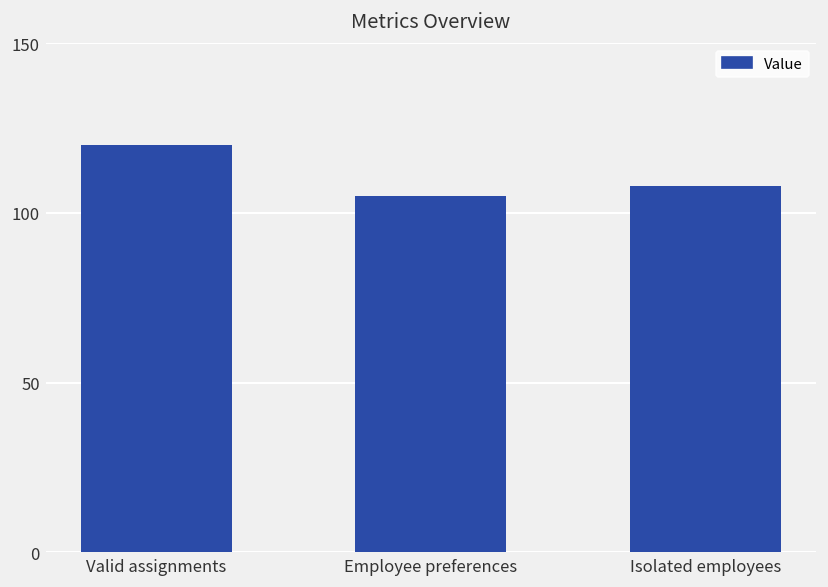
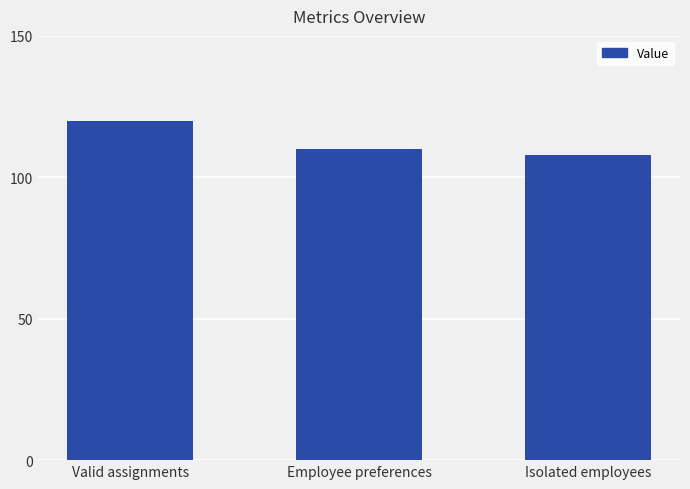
  {
    "Valid assignments": 120,
-   "Employee preferences": 105,
+   "Employee preferences": 110,
    "Isolated employees": 108
  }
